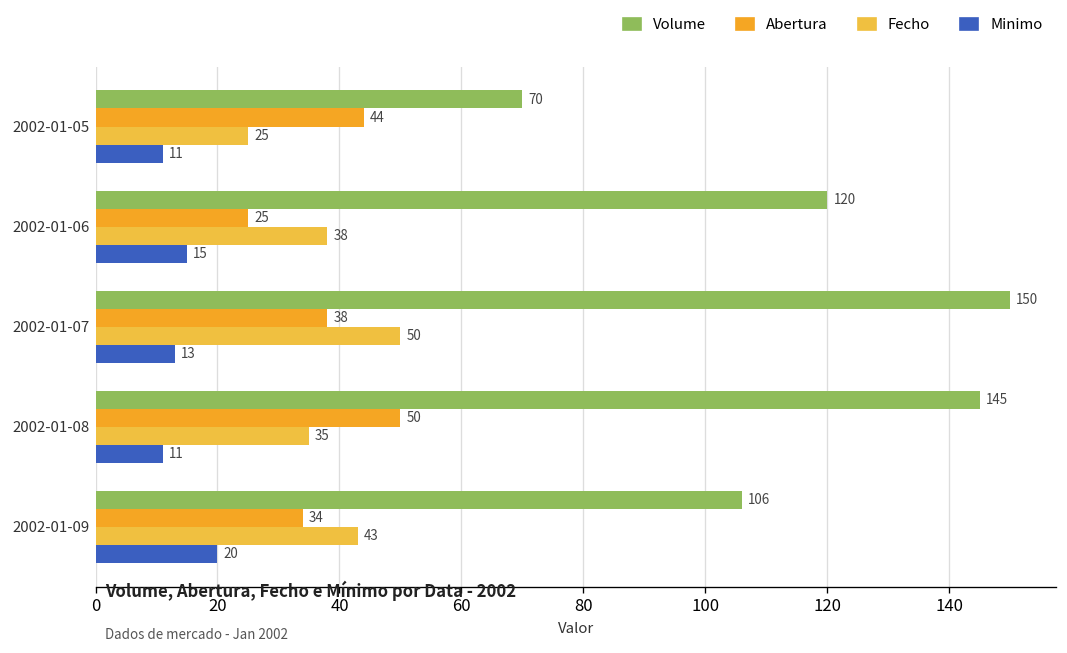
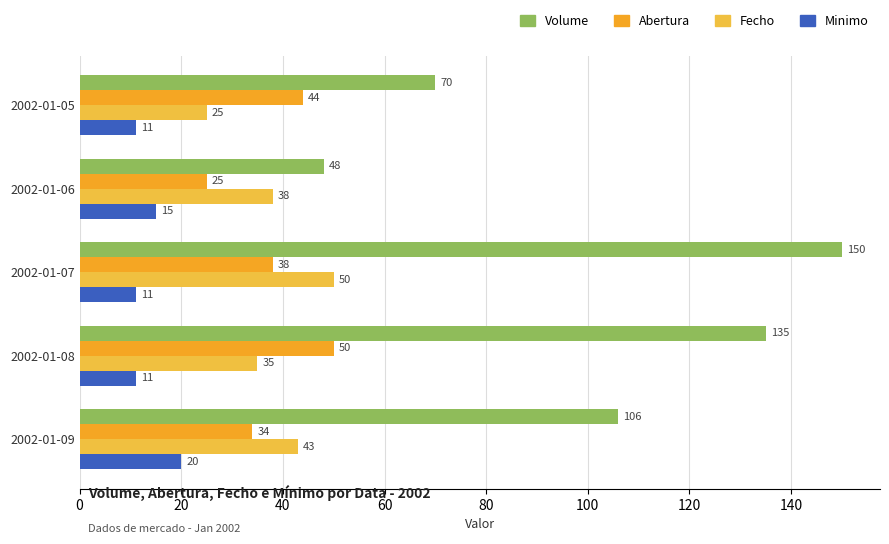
  {
    "Volume": {
      "2002-01-05": 70,
-     "2002-01-06": 120,
+     "2002-01-06": 48,
      "2002-01-07": 150,
-     "2002-01-08": 145,
+     "2002-01-08": 135,
      "2002-01-09": 106
    },
    "Minimo": {
      "2002-01-05": 11,
      "2002-01-06": 15,
-     "2002-01-07": 13,
+     "2002-01-07": 11,
      "2002-01-08": 11,
      "2002-01-09": 20
    }
  }
